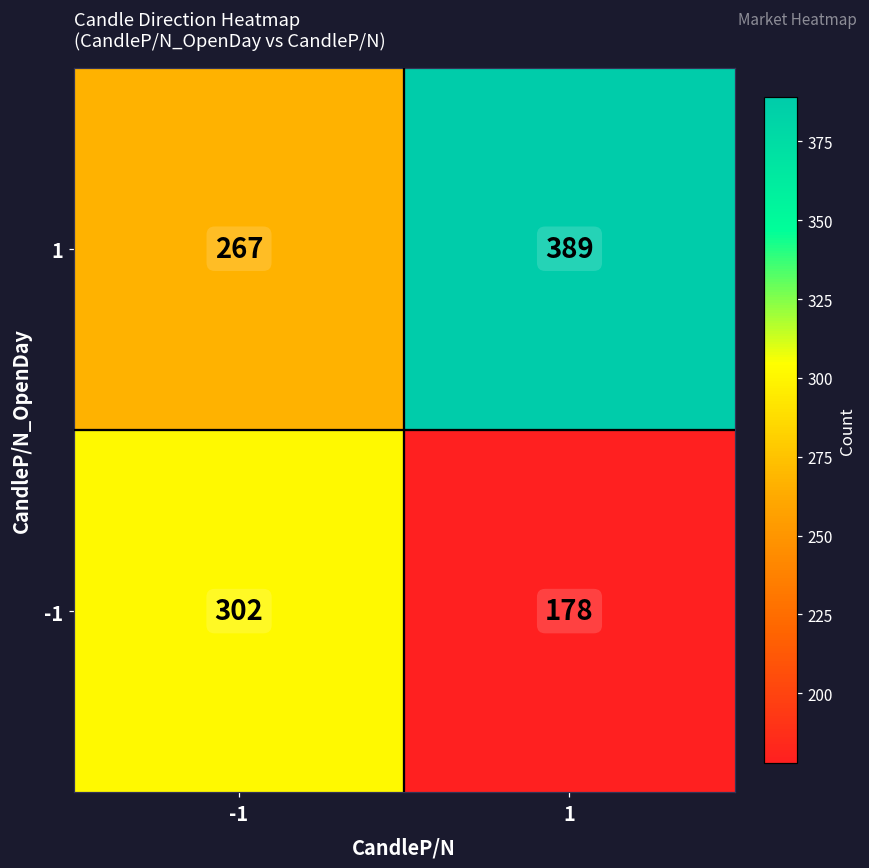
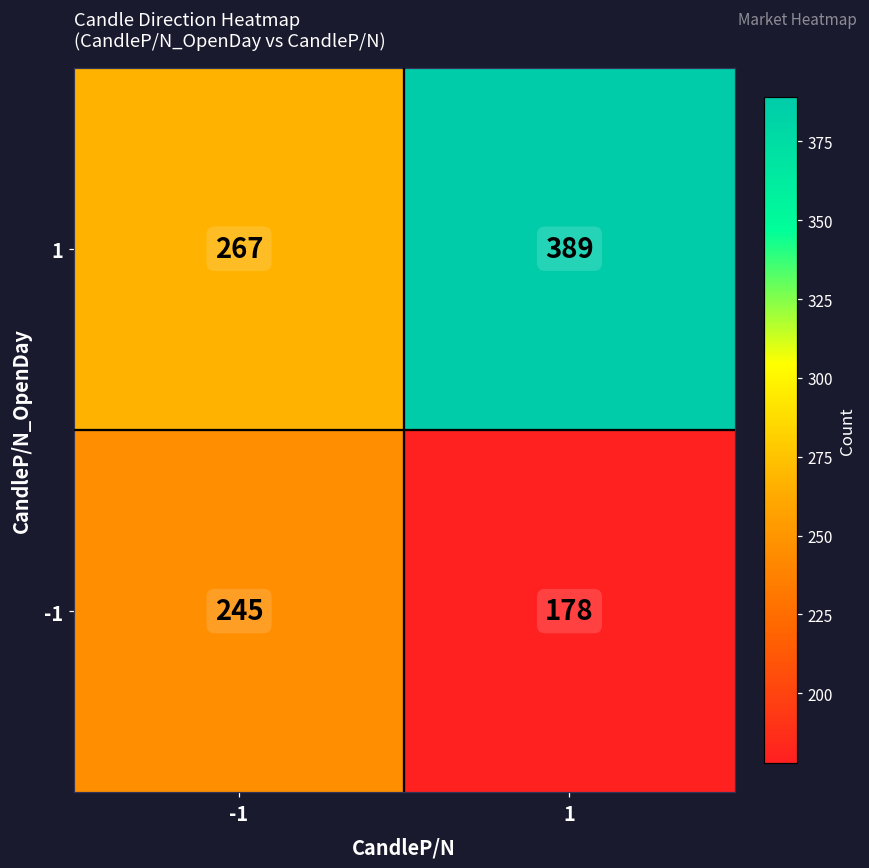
  {
    "-1": {
-     "-1": 302
+     "-1": 245
    }
  }
